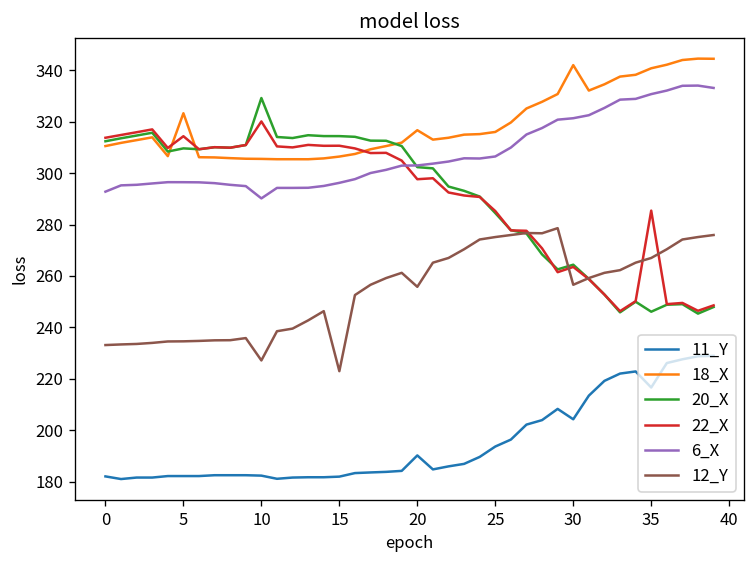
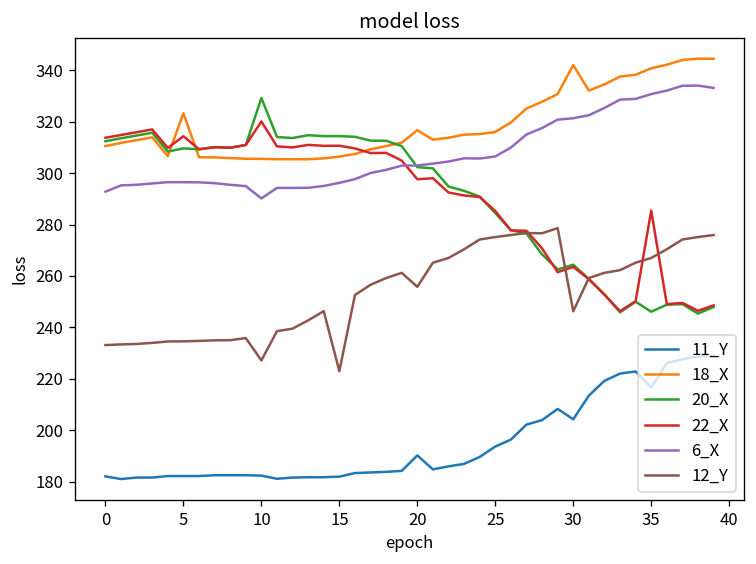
  {
    "11_Y": {
      "0": 182,
      "5": 182,
      "10": 182,
      "15": 182,
      "20": 190,
      "25": 194,
      "30": 204
    },
    "18_X": {
      "0": 311,
      "5": 323,
      "10": 306,
      "15": 306,
      "20": 317,
      "25": 316,
      "30": 342,
      "35": 341
    },
    "20_X": {
      "0": 312,
      "5": 310,
      "10": 329,
      "15": 314,
      "35": 246
    },
    "22_X": {
      "0": 314,
      "5": 314,
      "10": 320,
      "15": 311,
      "20": 298,
      "35": 285
    },
    "6_X": {
      "0": 293,
      "5": 296,
      "10": 290,
      "15": 296,
      "25": 306,
      "30": 321,
      "35": 331
    },
    "12_Y": {
      "0": 233,
      "5": 235,
      "10": 227,
      "15": 223,
      "20": 256,
      "25": 275,
-     "30": 257,
+     "30": 246,
      "35": 267
    }
  }
